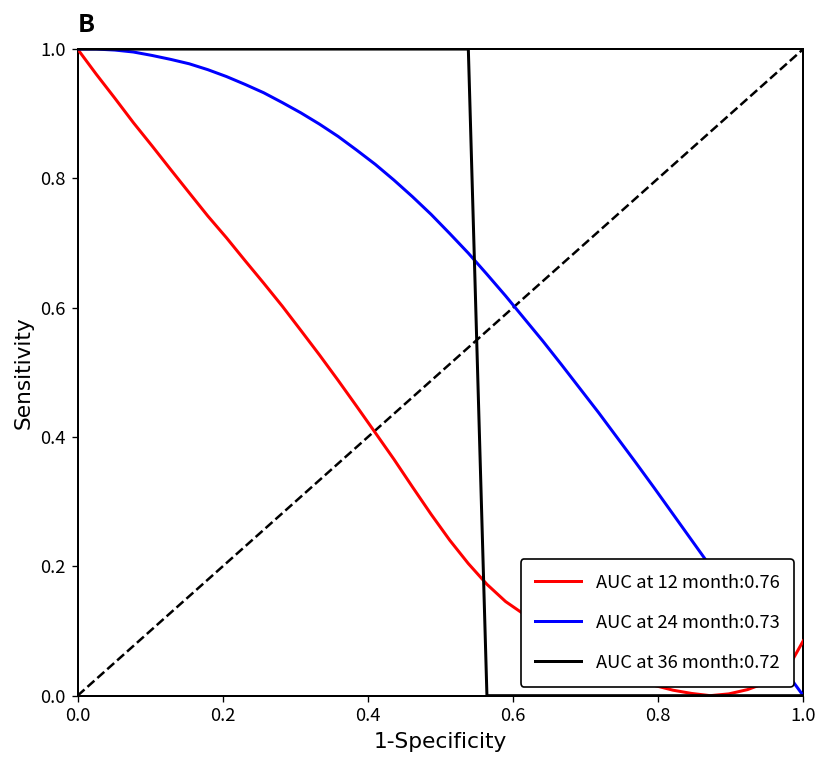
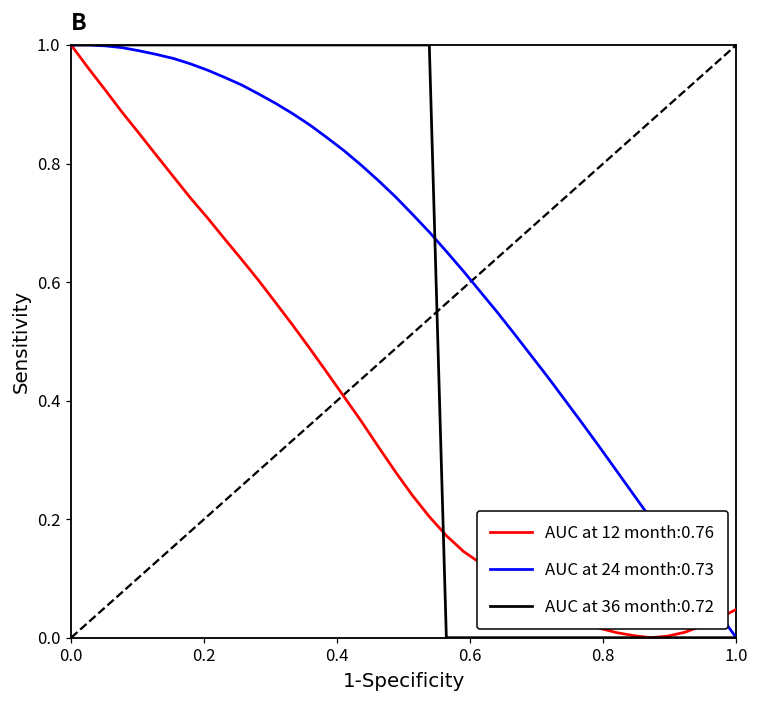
  {
    "AUC at 12 month:0.76": {
-     "1.0": 0.08
+     "1.0": 0.05
    }
  }
